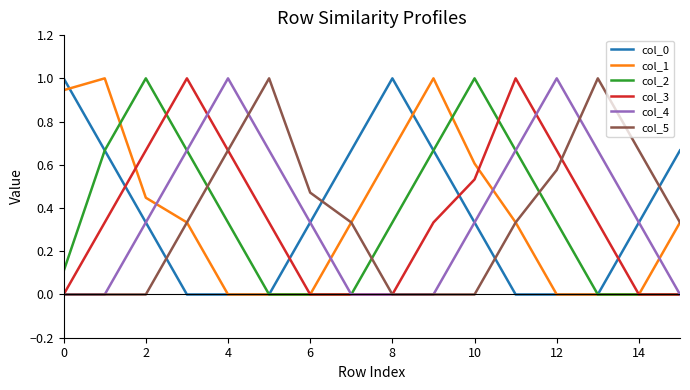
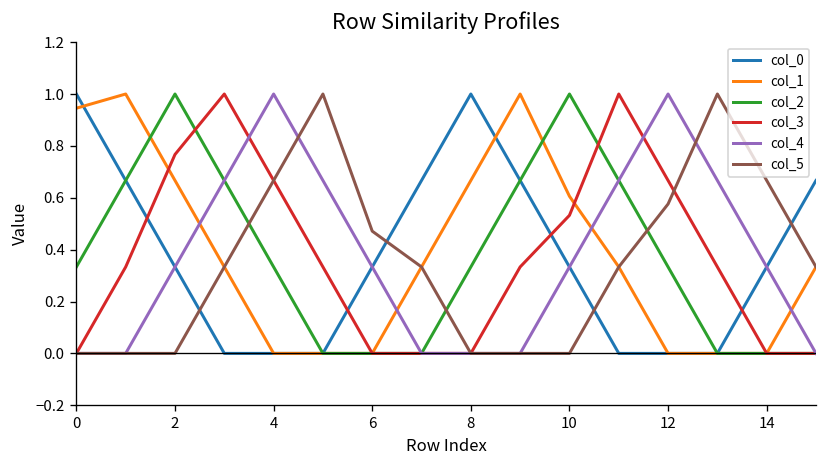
  {
    "col_0": {
      "0": 1.00,
      "8": 1.00
    },
    "col_1": {
      "0": 0.95,
-     "2": 0.45,
+     "2": 0.67,
      "8": 0.67,
      "10": 0.61
    },
    "col_2": {
-     "0": 0.11,
+     "0": 0.33,
      "2": 1.00,
      "4": 0.33,
      "8": 0.33,
      "10": 1.00,
      "12": 0.33
    },
    "col_3": {
-     "2": 0.67,
+     "2": 0.77,
      "10": 0.53,
      "12": 0.67
    },
    "col_4": {
      "4": 1.00,
      "12": 1.00
    },
    "col_5": {
      "2": 0.00,
      "6": 0.47,
      "10": 0.00,
      "12": 0.58,
      "14": 0.67
    }
  }
